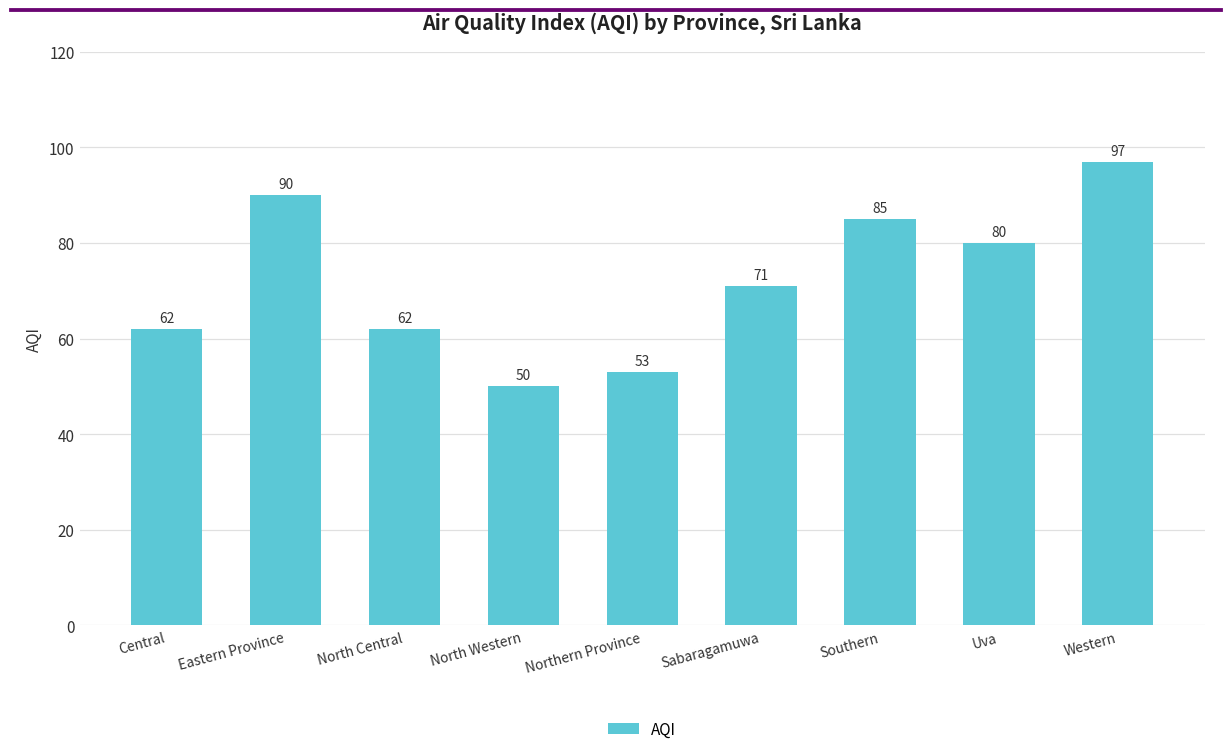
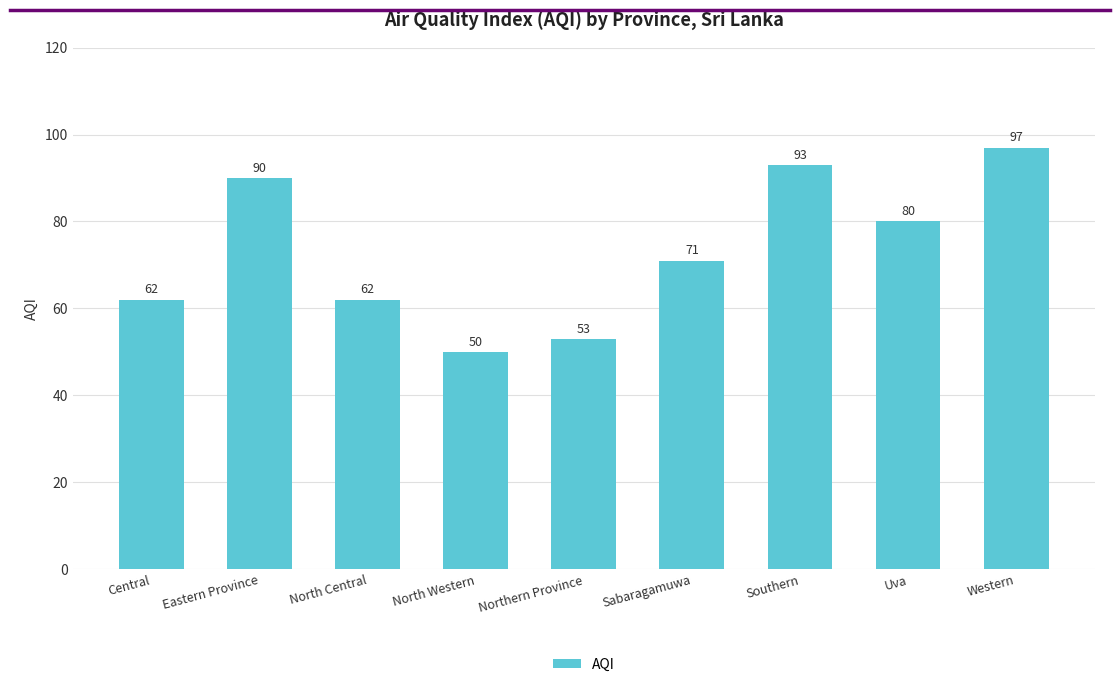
  {
    "Central": 62,
    "Eastern Province": 90,
    "North Central": 62,
    "North Western": 50,
    "Northern Province": 53,
    "Sabaragamuwa": 71,
-   "Southern": 85,
+   "Southern": 93,
    "Uva": 80,
    "Western": 97
  }
